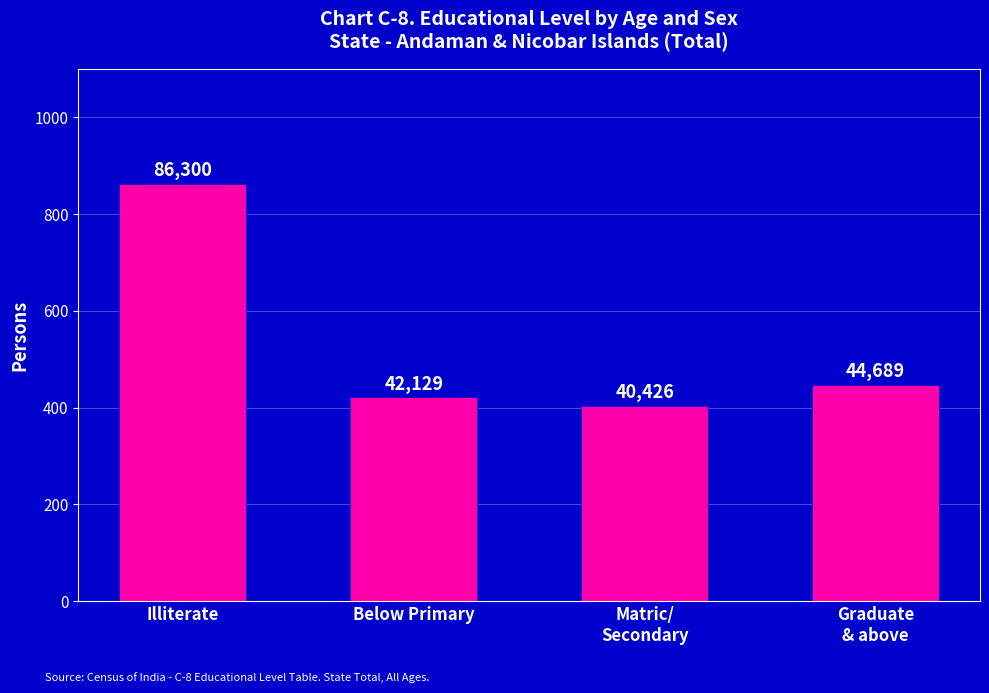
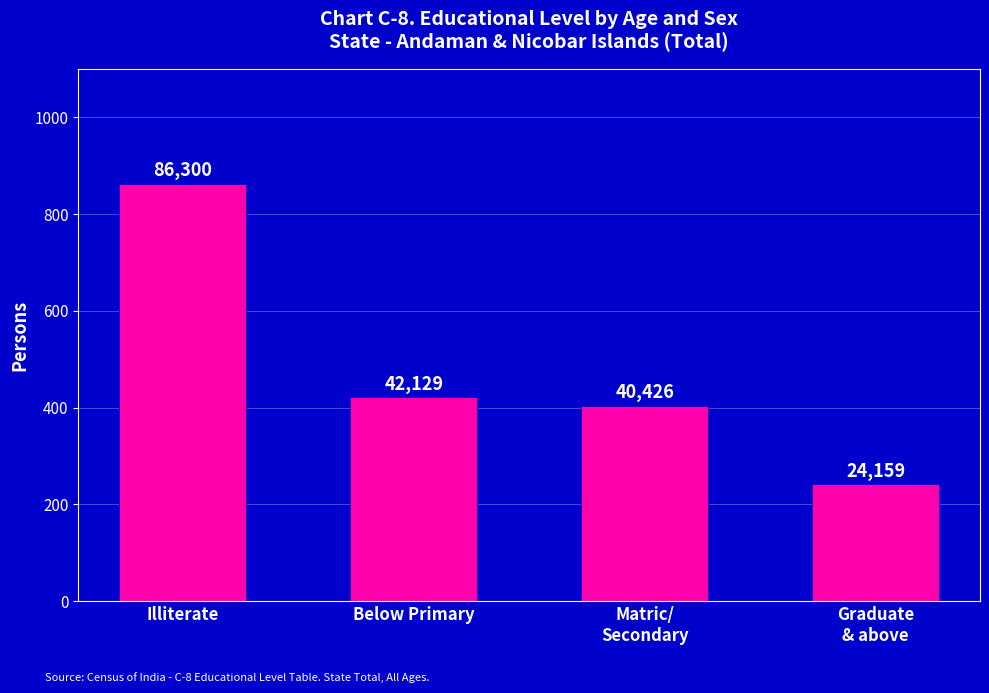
  {
    "Illiterate": "86,300",
    "Below Primary": "42,129",
    "Matric/ Secondary": "40,426",
-   "Graduate & above": "44,689"
+   "Graduate & above": "24,159"
  }
